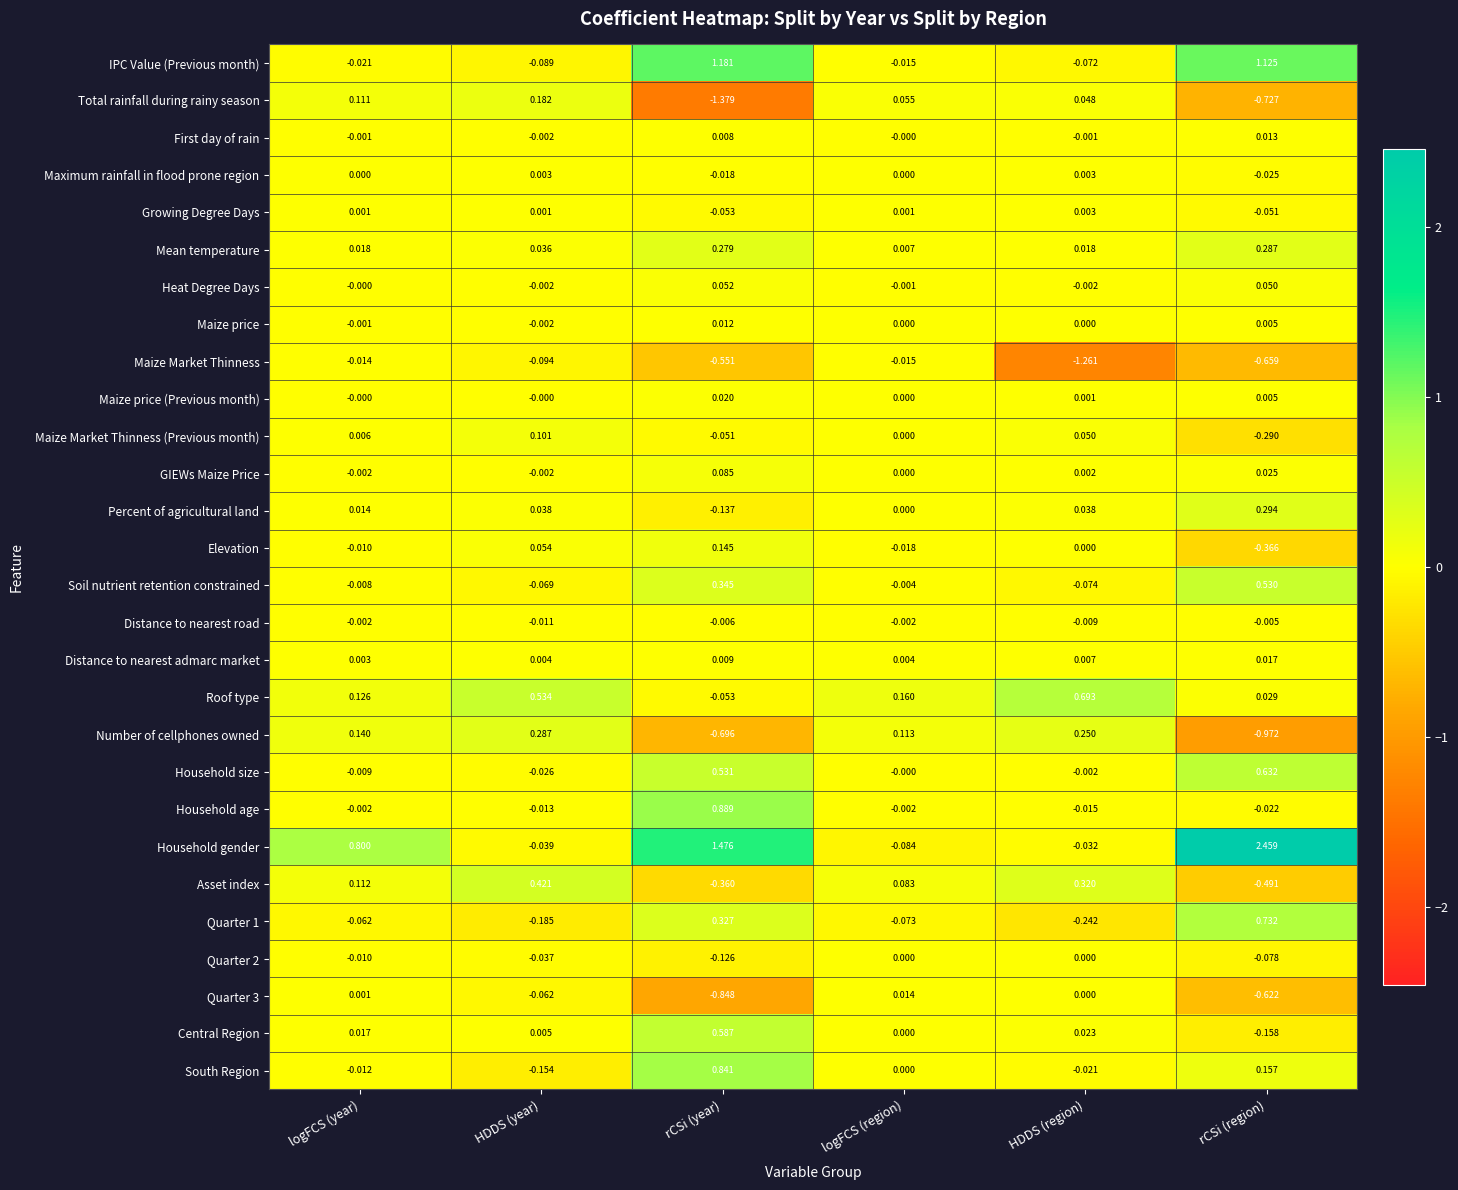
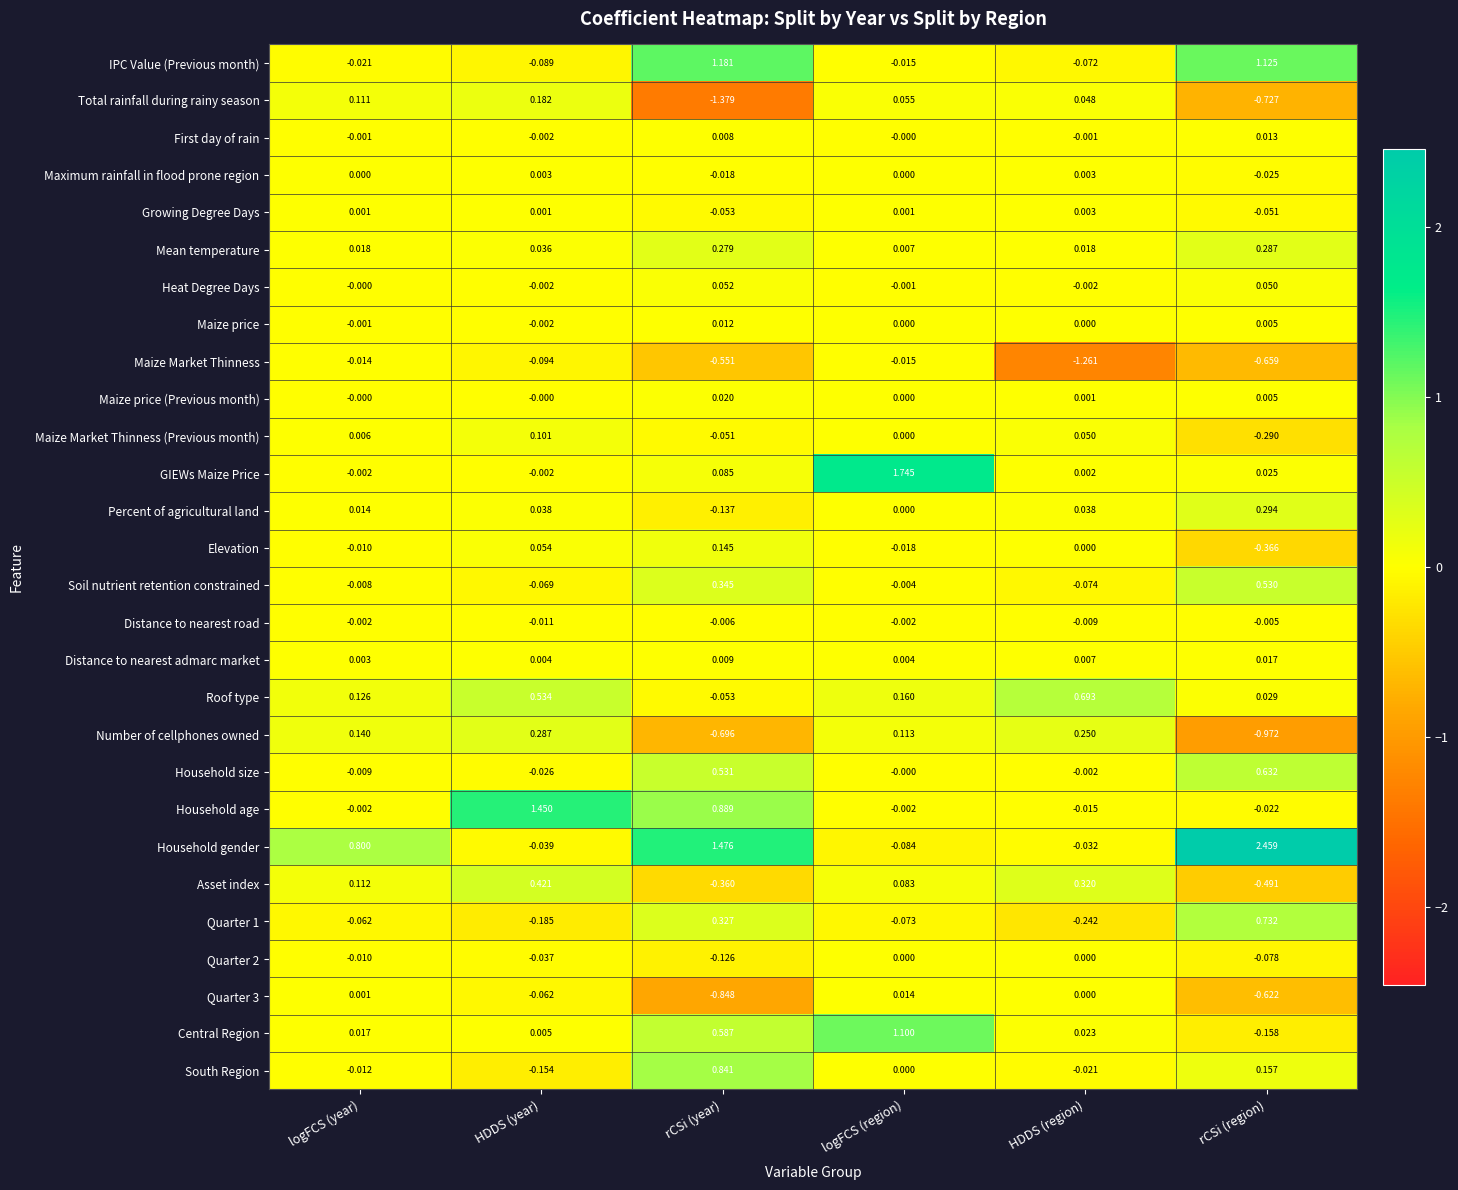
  {
    "IPC Value (Previous month)": {
      "logFCS (year)": -0.021,
      "HDDS (year)": -0.089,
      "rCSi (year)": 1.181,
      "logFCS (region)": -0.015,
      "HDDS (region)": -0.072,
      "rCSi (region)": 1.125
    },
    "Total rainfall during rainy season": {
      "logFCS (year)": 0.111,
      "HDDS (year)": 0.182,
      "rCSi (year)": -1.379,
      "logFCS (region)": 0.055,
      "HDDS (region)": 0.048,
      "rCSi (region)": -0.727
    },
    "First day of rain": {
      "logFCS (year)": -0.001,
      "HDDS (year)": -0.002,
      "rCSi (year)": 0.008,
      "logFCS (region)": -0.000,
      "HDDS (region)": -0.001,
      "rCSi (region)": 0.013
    },
    "Maximum rainfall in flood prone region": {
      "logFCS (year)": 0.000,
      "HDDS (year)": 0.003,
      "rCSi (year)": -0.018,
      "logFCS (region)": 0.000,
      "HDDS (region)": 0.003,
      "rCSi (region)": -0.025
    },
    "Growing Degree Days": {
      "logFCS (year)": 0.001,
      "HDDS (year)": 0.001,
      "rCSi (year)": -0.053,
      "logFCS (region)": 0.001,
      "HDDS (region)": 0.003,
      "rCSi (region)": -0.051
    },
    "Mean temperature": {
      "logFCS (year)": 0.018,
      "HDDS (year)": 0.036,
      "rCSi (year)": 0.279,
      "logFCS (region)": 0.007,
      "HDDS (region)": 0.018,
      "rCSi (region)": 0.287
    },
    "Heat Degree Days": {
      "logFCS (year)": -0.000,
      "HDDS (year)": -0.002,
      "rCSi (year)": 0.052,
      "logFCS (region)": -0.001,
      "HDDS (region)": -0.002,
      "rCSi (region)": 0.050
    },
    "Maize price": {
      "logFCS (year)": -0.001,
      "HDDS (year)": -0.002,
      "rCSi (year)": 0.012,
      "logFCS (region)": 0.000,
      "HDDS (region)": 0.000,
      "rCSi (region)": 0.005
    },
    "Maize Market Thinness": {
      "logFCS (year)": -0.014,
      "HDDS (year)": -0.094,
      "rCSi (year)": -0.551,
      "logFCS (region)": -0.015,
      "HDDS (region)": -1.261,
      "rCSi (region)": -0.659
    },
    "Maize price (Previous month)": {
      "logFCS (year)": -0.000,
      "HDDS (year)": -0.000,
      "rCSi (year)": 0.020,
      "logFCS (region)": 0.000,
      "HDDS (region)": 0.001,
      "rCSi (region)": 0.005
    },
    "Maize Market Thinness (Previous month)": {
      "logFCS (year)": 0.006,
      "HDDS (year)": 0.101,
      "rCSi (year)": -0.051,
      "logFCS (region)": 0.000,
      "HDDS (region)": 0.050,
      "rCSi (region)": -0.290
    },
    "GIEWs Maize Price": {
      "logFCS (year)": -0.002,
      "HDDS (year)": -0.002,
      "rCSi (year)": 0.085,
-     "logFCS (region)": 0.000,
+     "logFCS (region)": 1.745,
      "HDDS (region)": 0.002,
      "rCSi (region)": 0.025
    },
    "Percent of agricultural land": {
      "logFCS (year)": 0.014,
      "HDDS (year)": 0.038,
      "rCSi (year)": -0.137,
      "logFCS (region)": 0.000,
      "HDDS (region)": 0.038,
      "rCSi (region)": 0.294
    },
    "Elevation": {
      "logFCS (year)": -0.010,
      "HDDS (year)": 0.054,
      "rCSi (year)": 0.145,
      "logFCS (region)": -0.018,
      "HDDS (region)": 0.000,
      "rCSi (region)": -0.366
    },
    "Soil nutrient retention constrained": {
      "logFCS (year)": -0.008,
      "HDDS (year)": -0.069,
      "rCSi (year)": 0.345,
      "logFCS (region)": -0.004,
      "HDDS (region)": -0.074,
      "rCSi (region)": 0.530
    },
    "Distance to nearest road": {
      "logFCS (year)": -0.002,
      "HDDS (year)": -0.011,
      "rCSi (year)": -0.006,
      "logFCS (region)": -0.002,
      "HDDS (region)": -0.009,
      "rCSi (region)": -0.005
    },
    "Distance to nearest admarc market": {
      "logFCS (year)": 0.003,
      "HDDS (year)": 0.004,
      "rCSi (year)": 0.009,
      "logFCS (region)": 0.004,
      "HDDS (region)": 0.007,
      "rCSi (region)": 0.017
    },
    "Roof type": {
      "logFCS (year)": 0.126,
      "HDDS (year)": 0.534,
      "rCSi (year)": -0.053,
      "logFCS (region)": 0.160,
      "HDDS (region)": 0.693,
      "rCSi (region)": 0.029
    },
    "Number of cellphones owned": {
      "logFCS (year)": 0.140,
      "HDDS (year)": 0.287,
      "rCSi (year)": -0.696,
      "logFCS (region)": 0.113,
      "HDDS (region)": 0.250,
      "rCSi (region)": -0.972
    },
    "Household size": {
      "logFCS (year)": -0.009,
      "HDDS (year)": -0.026,
      "rCSi (year)": 0.531,
      "logFCS (region)": -0.000,
      "HDDS (region)": -0.002,
      "rCSi (region)": 0.632
    },
    "Household age": {
      "logFCS (year)": -0.002,
-     "HDDS (year)": -0.013,
+     "HDDS (year)": 1.450,
      "rCSi (year)": 0.889,
      "logFCS (region)": -0.002,
      "HDDS (region)": -0.015,
      "rCSi (region)": -0.022
    },
    "Household gender": {
      "logFCS (year)": 0.800,
      "HDDS (year)": -0.039,
      "rCSi (year)": 1.476,
      "logFCS (region)": -0.084,
      "HDDS (region)": -0.032,
      "rCSi (region)": 2.459
    },
    "Asset index": {
      "logFCS (year)": 0.112,
      "HDDS (year)": 0.421,
      "rCSi (year)": -0.360,
      "logFCS (region)": 0.083,
      "HDDS (region)": 0.320,
      "rCSi (region)": -0.491
    },
    "Quarter 1": {
      "logFCS (year)": -0.062,
      "HDDS (year)": -0.185,
      "rCSi (year)": 0.327,
      "logFCS (region)": -0.073,
      "HDDS (region)": -0.242,
      "rCSi (region)": 0.732
    },
    "Quarter 2": {
      "logFCS (year)": -0.010,
      "HDDS (year)": -0.037,
      "rCSi (year)": -0.126,
      "logFCS (region)": 0.000,
      "HDDS (region)": 0.000,
      "rCSi (region)": -0.078
    },
    "Quarter 3": {
      "logFCS (year)": 0.001,
      "HDDS (year)": -0.062,
      "rCSi (year)": -0.848,
      "logFCS (region)": 0.014,
      "HDDS (region)": 0.000,
      "rCSi (region)": -0.622
    },
    "Central Region": {
      "logFCS (year)": 0.017,
      "HDDS (year)": 0.005,
      "rCSi (year)": 0.587,
-     "logFCS (region)": 0.000,
+     "logFCS (region)": 1.100,
      "HDDS (region)": 0.023,
      "rCSi (region)": -0.158
    },
    "South Region": {
      "logFCS (year)": -0.012,
      "HDDS (year)": -0.154,
      "rCSi (year)": 0.841,
      "logFCS (region)": 0.000,
      "HDDS (region)": -0.021,
      "rCSi (region)": 0.157
    }
  }
